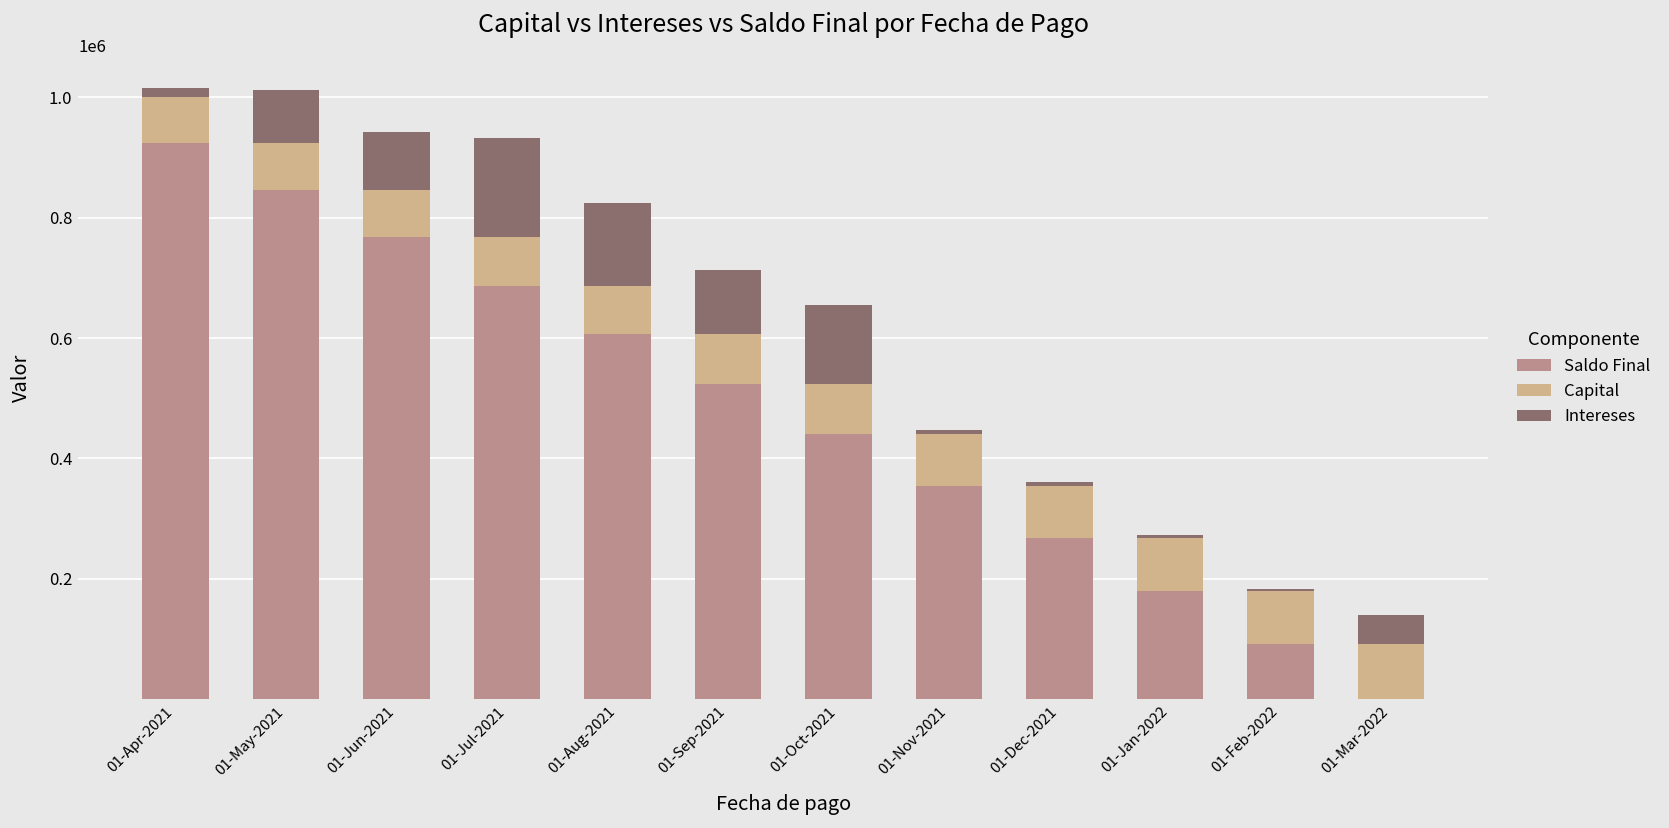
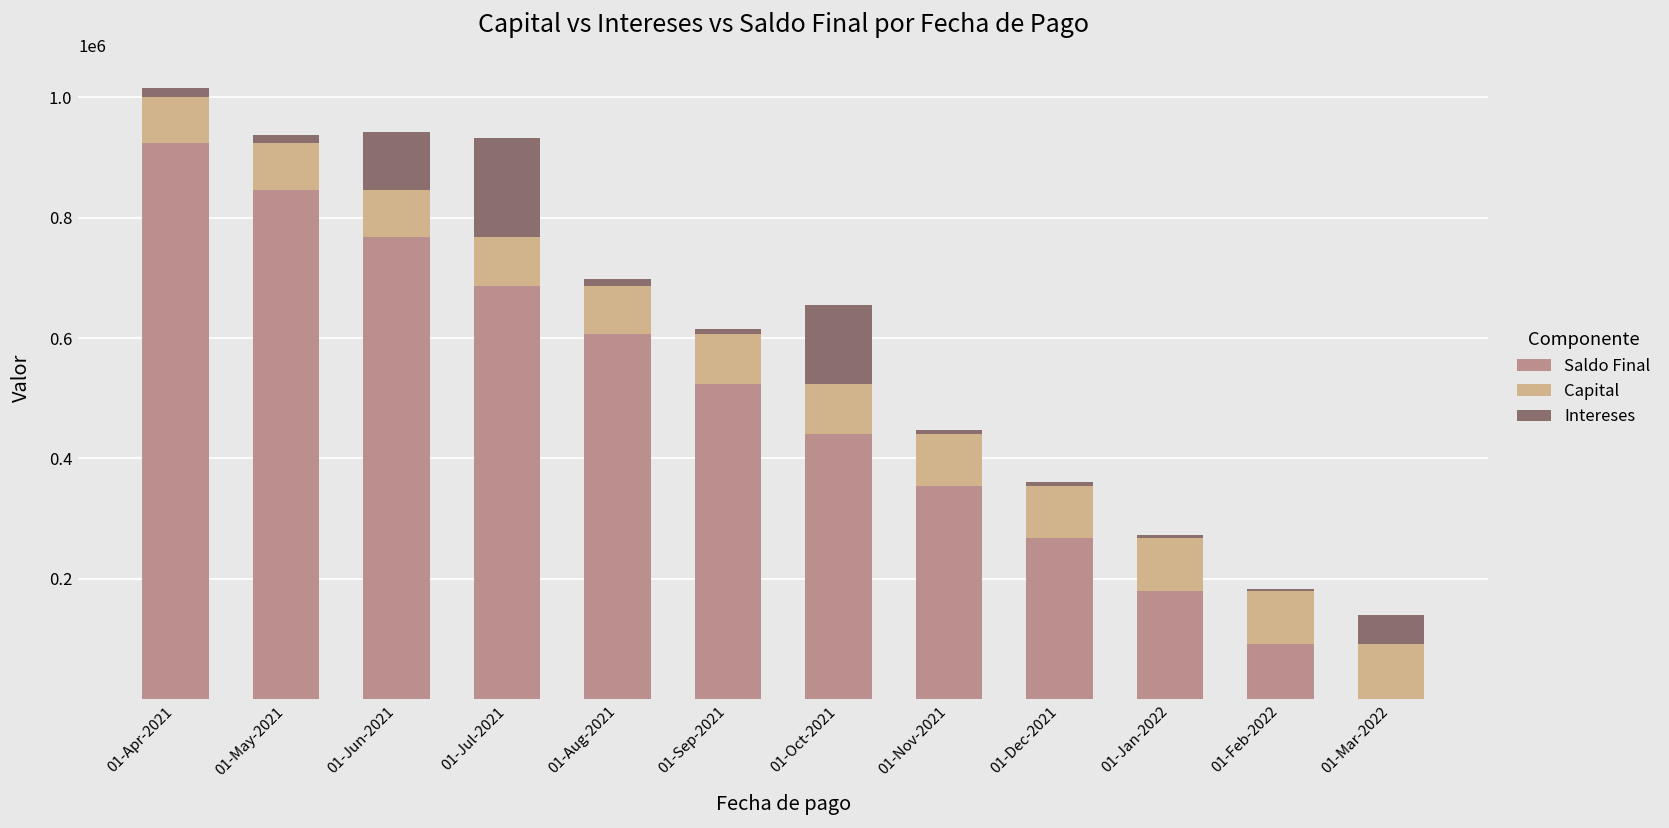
  {
    "Intereses": {
      "01-Apr-2021": 20000,
-     "01-May-2021": 90000,
+     "01-May-2021": 10000,
      "01-Jun-2021": 100000,
      "01-Jul-2021": 160000,
-     "01-Aug-2021": 140000,
-     "01-Sep-2021": 110000,
+     "01-Aug-2021": 10000,
+     "01-Sep-2021": 10000,
      "01-Oct-2021": 130000,
      "01-Nov-2021": 10000,
      "01-Dec-2021": 10000,
      "01-Mar-2022": 50000
    }
  }
